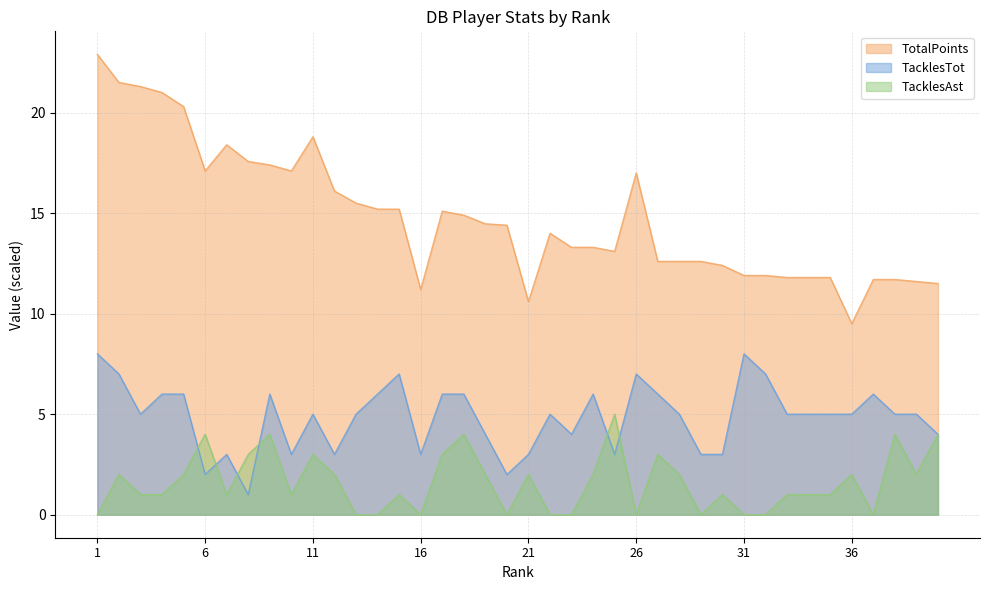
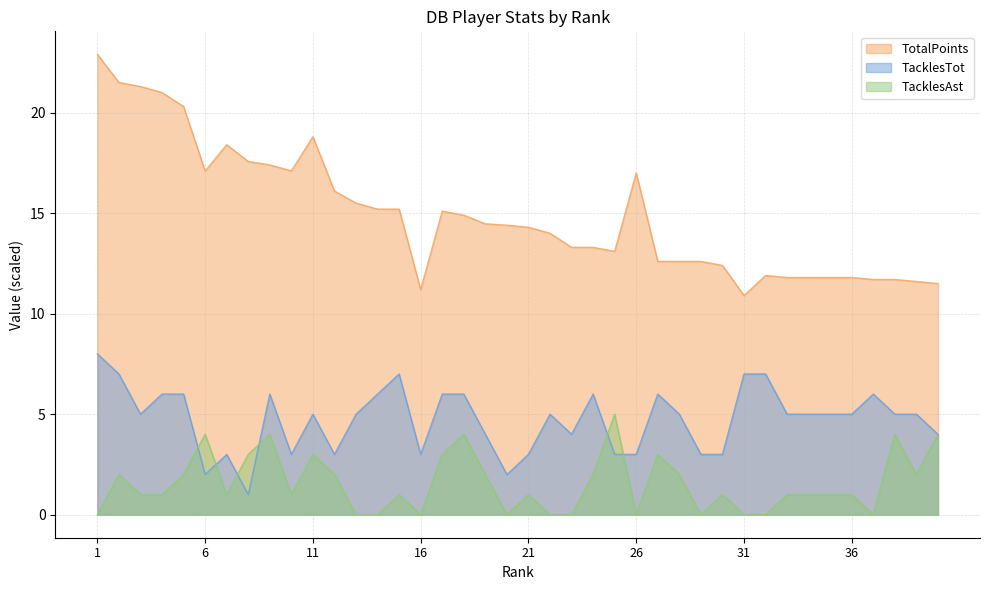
  {
    "TotalPoints": {
      "1": 22.9,
      "6": 17.1,
      "11": 18.8,
      "16": 11.2,
-     "21": 10.6,
+     "21": 14.3,
      "26": 17.0,
-     "31": 11.9,
-     "36": 9.5
+     "31": 10.9,
+     "36": 11.8
    },
    "TacklesTot": {
      "1": 8,
      "6": 2,
      "11": 5,
      "16": 3,
      "21": 3,
-     "26": 7,
-     "31": 8,
+     "26": 3,
+     "31": 7,
      "36": 5
    },
    "TacklesAst": {
      "1": 0,
      "6": 4,
      "11": 3,
      "16": 0,
-     "21": 2,
+     "21": 1,
      "26": 0,
      "31": 0,
-     "36": 2
+     "36": 1
    }
  }
